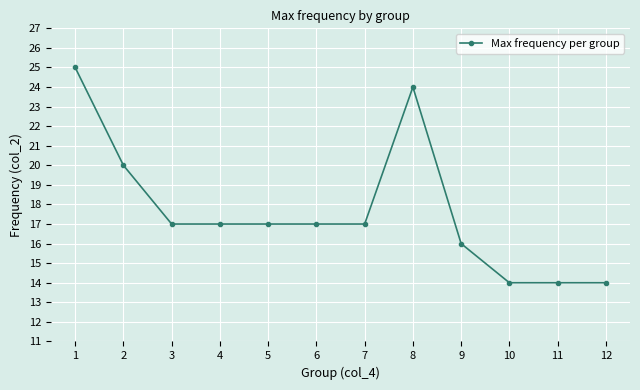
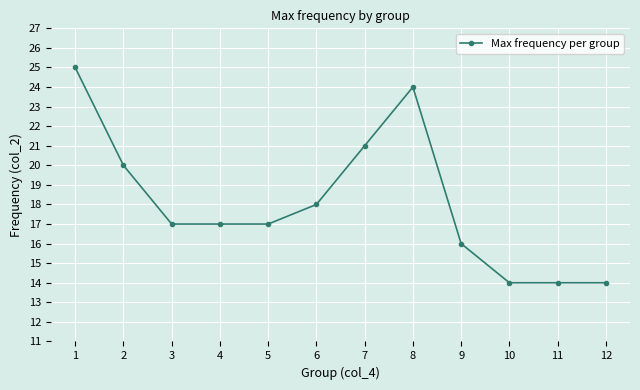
  {
    "1": 25,
    "2": 20,
    "3": 17,
    "4": 17,
    "5": 17,
-   "6": 17,
-   "7": 17,
+   "6": 18,
+   "7": 21,
    "8": 24,
    "9": 16,
    "10": 14,
    "11": 14,
    "12": 14
  }
